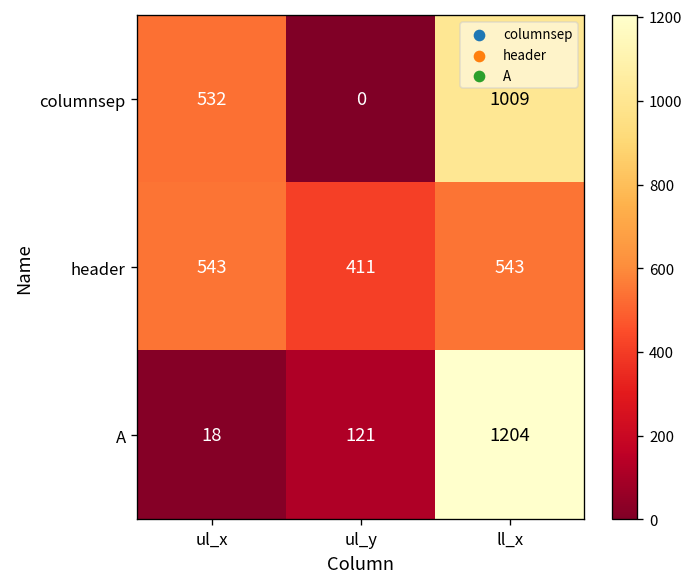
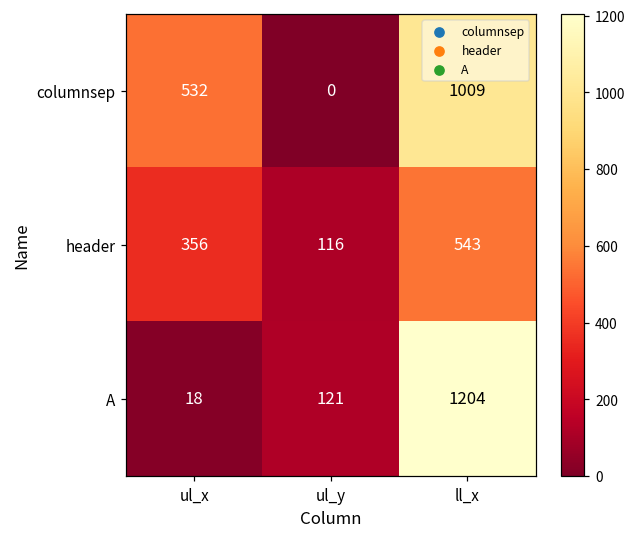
  {
    "columnsep": {
      "ul_x": 532,
      "ul_y": 0,
      "ll_x": 1009
    },
    "header": {
-     "ul_x": 543,
-     "ul_y": 411,
+     "ul_x": 356,
+     "ul_y": 116,
      "ll_x": 543
    },
    "A": {
      "ul_x": 18,
      "ul_y": 121,
      "ll_x": 1204
    }
  }
